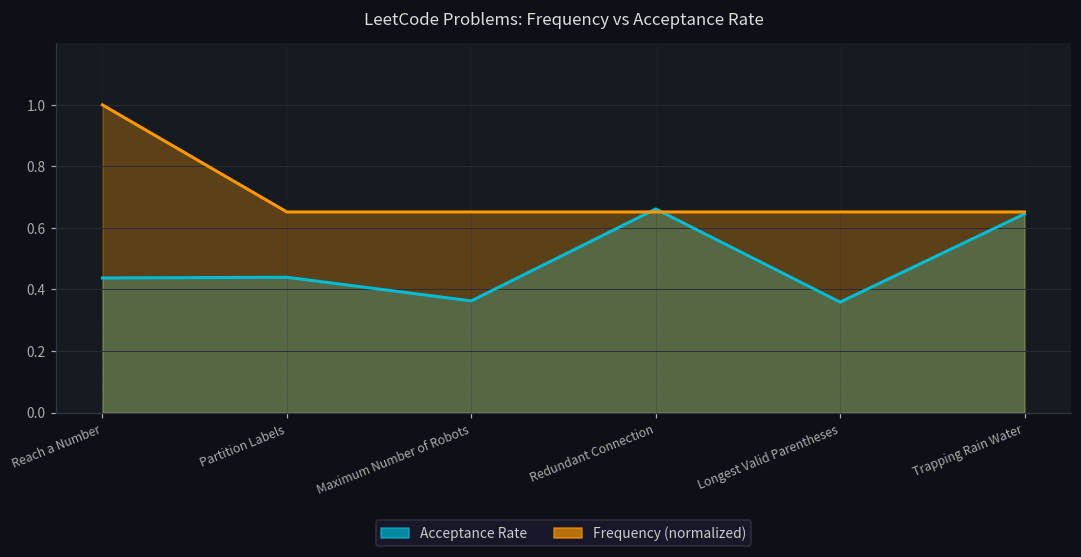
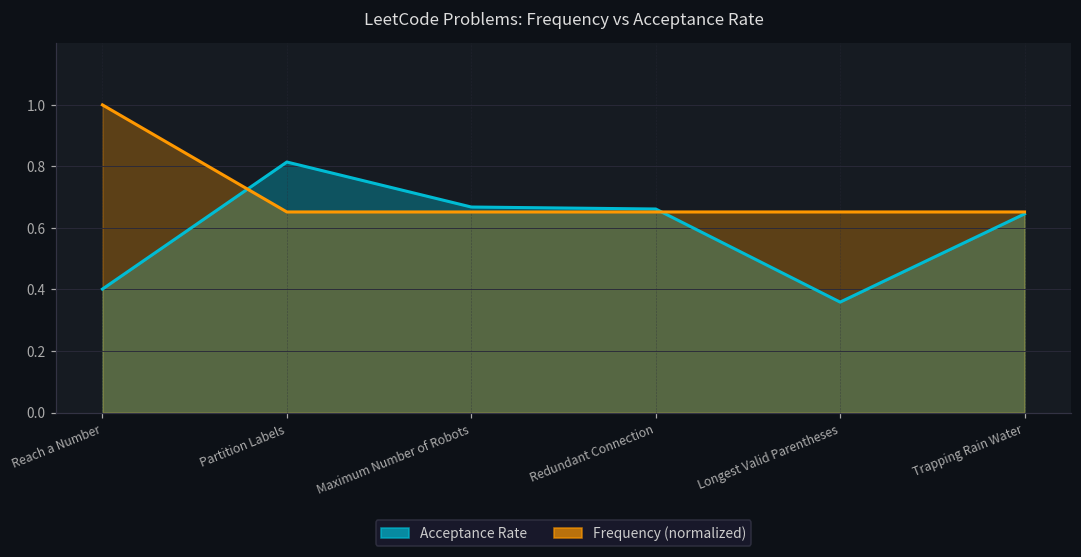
  {
    "Acceptance Rate": {
-     "Reach a Number": 0.44,
-     "Partition Labels": 0.44,
-     "Maximum Number of Robots": 0.36,
+     "Reach a Number": 0.40,
+     "Partition Labels": 0.81,
+     "Maximum Number of Robots": 0.67,
      "Redundant Connection": 0.66,
      "Longest Valid Parentheses": 0.36
    },
    "Frequency (normalized)": {
      "Reach a Number": 1.00,
      "Partition Labels": 0.65,
      "Maximum Number of Robots": 0.65,
      "Redundant Connection": 0.65,
      "Longest Valid Parentheses": 0.65
    }
  }
